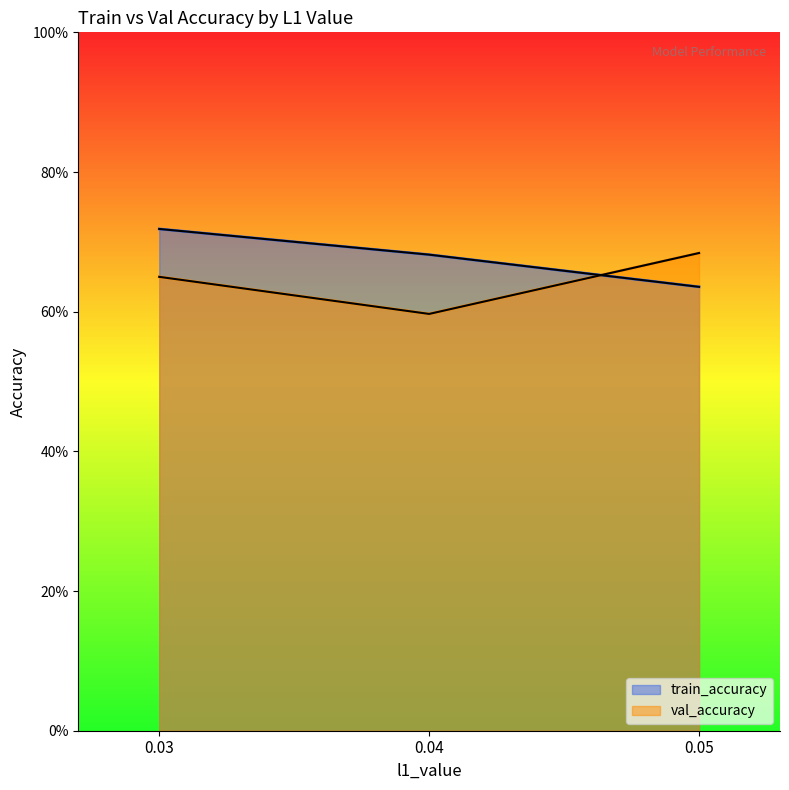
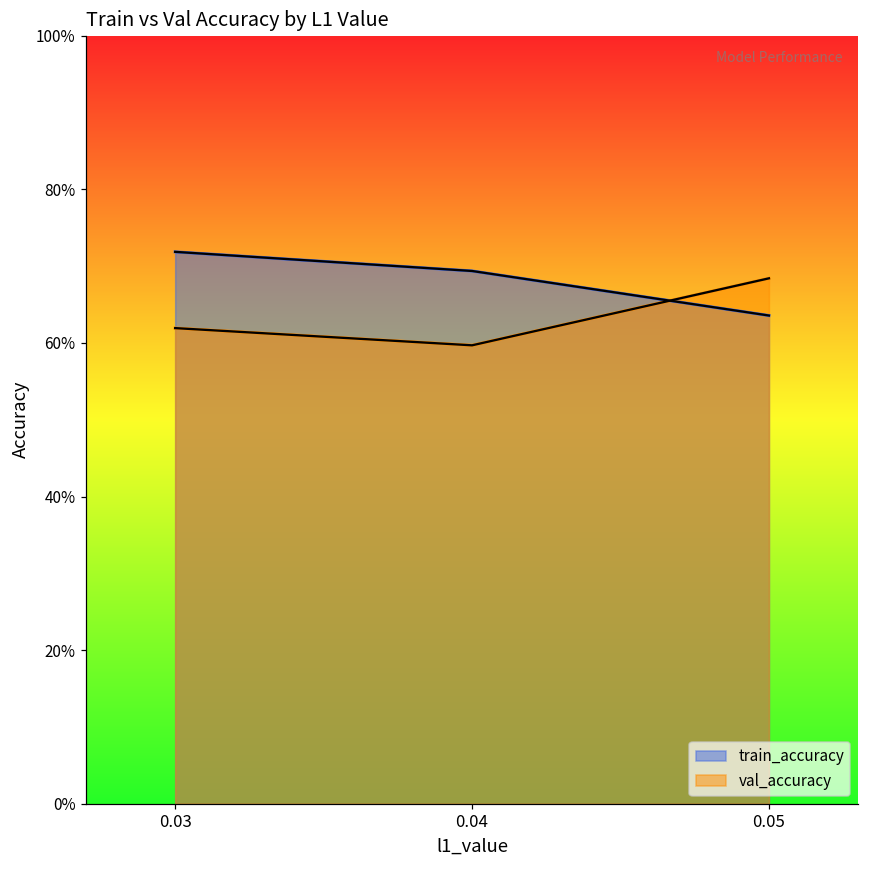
  {
    "train_accuracy": {
      "0.03": "72%",
-     "0.04": "68%",
+     "0.04": "69%",
      "0.05": "64%"
    },
    "val_accuracy": {
-     "0.03": "65%",
+     "0.03": "62%",
      "0.04": "60%",
      "0.05": "68%"
    }
  }
